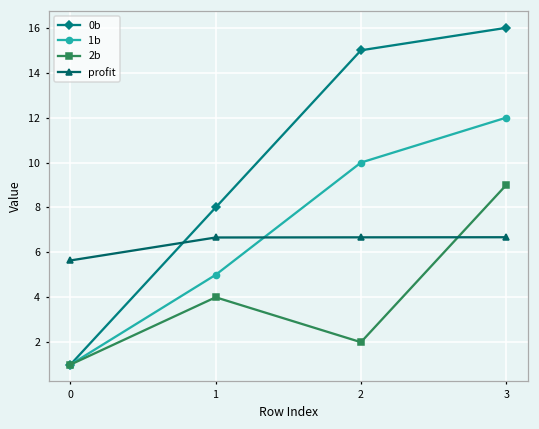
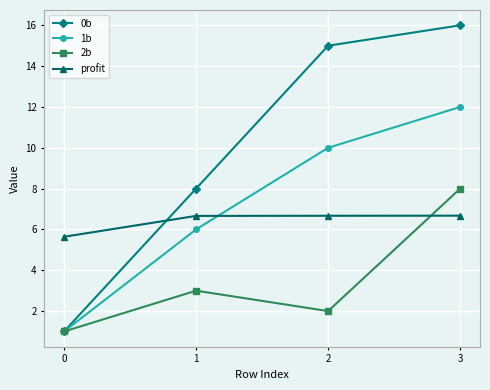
  {
    "1b": {
-     "1": 5,
+     "1": 6,
      "2": 10,
      "3": 12
    },
    "2b": {
-     "1": 4,
+     "1": 3,
      "2": 2,
-     "3": 9
+     "3": 8
    }
  }
